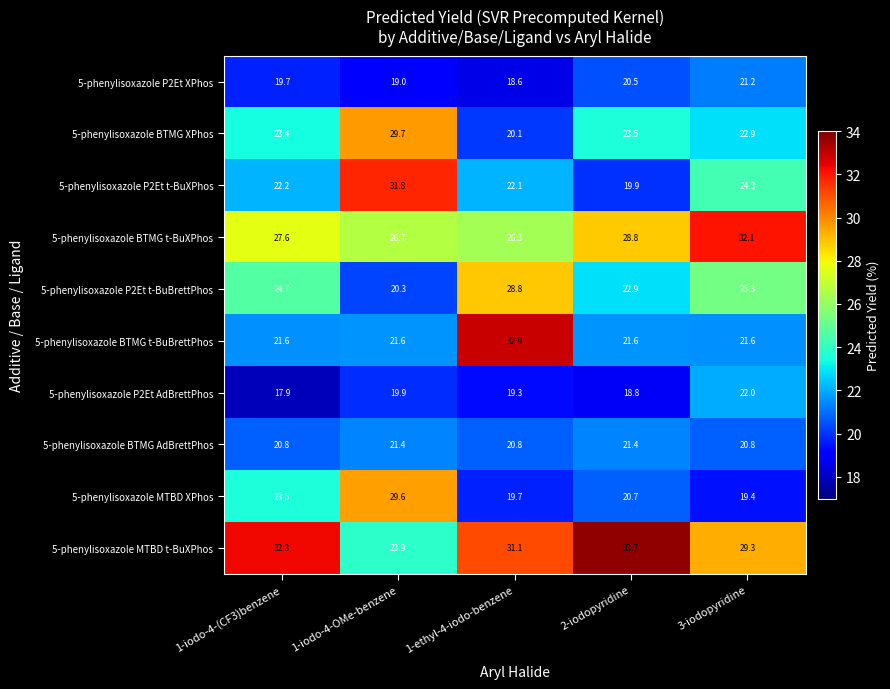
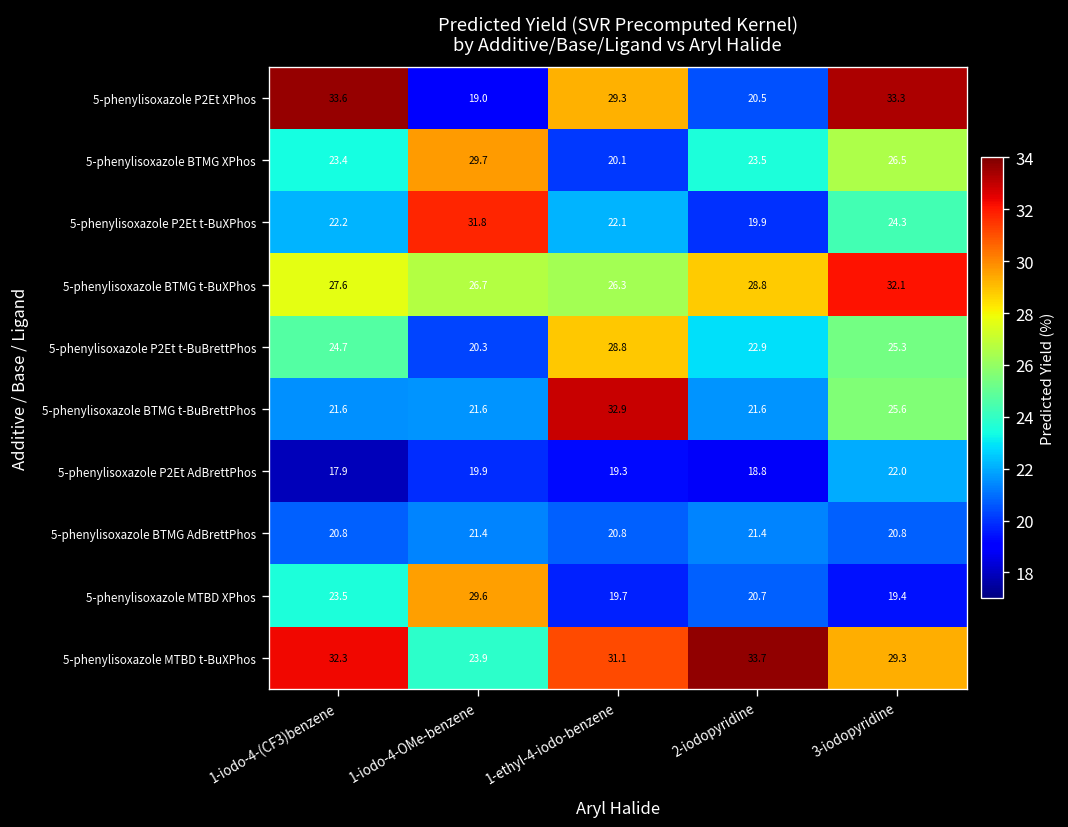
  {
    "5-phenylisoxazole P2Et XPhos": {
-     "1-iodo-4-(CF3)benzene": 19.7,
+     "1-iodo-4-(CF3)benzene": 33.6,
      "1-iodo-4-OMe-benzene": 19.0,
-     "1-ethyl-4-iodo-benzene": 18.6,
+     "1-ethyl-4-iodo-benzene": 29.3,
      "2-iodopyridine": 20.5,
-     "3-iodopyridine": 21.2
+     "3-iodopyridine": 33.3
    },
    "5-phenylisoxazole BTMG XPhos": {
      "1-iodo-4-(CF3)benzene": 23.4,
      "1-iodo-4-OMe-benzene": 29.7,
      "1-ethyl-4-iodo-benzene": 20.1,
      "2-iodopyridine": 23.5,
-     "3-iodopyridine": 22.9
+     "3-iodopyridine": 26.5
    },
    "5-phenylisoxazole P2Et t-BuXPhos": {
      "1-iodo-4-(CF3)benzene": 22.2,
      "1-iodo-4-OMe-benzene": 31.8,
      "1-ethyl-4-iodo-benzene": 22.1,
      "2-iodopyridine": 19.9,
      "3-iodopyridine": 24.3
    },
    "5-phenylisoxazole BTMG t-BuXPhos": {
      "1-iodo-4-(CF3)benzene": 27.6,
      "1-iodo-4-OMe-benzene": 26.7,
      "1-ethyl-4-iodo-benzene": 26.3,
      "2-iodopyridine": 28.8,
      "3-iodopyridine": 32.1
    },
    "5-phenylisoxazole P2Et t-BuBrettPhos": {
      "1-iodo-4-(CF3)benzene": 24.7,
      "1-iodo-4-OMe-benzene": 20.3,
      "1-ethyl-4-iodo-benzene": 28.8,
      "2-iodopyridine": 22.9,
      "3-iodopyridine": 25.3
    },
    "5-phenylisoxazole BTMG t-BuBrettPhos": {
      "1-iodo-4-(CF3)benzene": 21.6,
      "1-iodo-4-OMe-benzene": 21.6,
      "1-ethyl-4-iodo-benzene": 32.9,
      "2-iodopyridine": 21.6,
-     "3-iodopyridine": 21.6
+     "3-iodopyridine": 25.6
    },
    "5-phenylisoxazole P2Et AdBrettPhos": {
      "1-iodo-4-(CF3)benzene": 17.9,
      "1-iodo-4-OMe-benzene": 19.9,
      "1-ethyl-4-iodo-benzene": 19.3,
      "2-iodopyridine": 18.8,
      "3-iodopyridine": 22.0
    },
    "5-phenylisoxazole BTMG AdBrettPhos": {
      "1-iodo-4-(CF3)benzene": 20.8,
      "1-iodo-4-OMe-benzene": 21.4,
      "1-ethyl-4-iodo-benzene": 20.8,
      "2-iodopyridine": 21.4,
      "3-iodopyridine": 20.8
    },
    "5-phenylisoxazole MTBD XPhos": {
      "1-iodo-4-(CF3)benzene": 23.5,
      "1-iodo-4-OMe-benzene": 29.6,
      "1-ethyl-4-iodo-benzene": 19.7,
      "2-iodopyridine": 20.7,
      "3-iodopyridine": 19.4
    },
    "5-phenylisoxazole MTBD t-BuXPhos": {
      "1-iodo-4-(CF3)benzene": 32.3,
      "1-iodo-4-OMe-benzene": 23.9,
      "1-ethyl-4-iodo-benzene": 31.1,
      "2-iodopyridine": 33.7,
      "3-iodopyridine": 29.3
    }
  }
